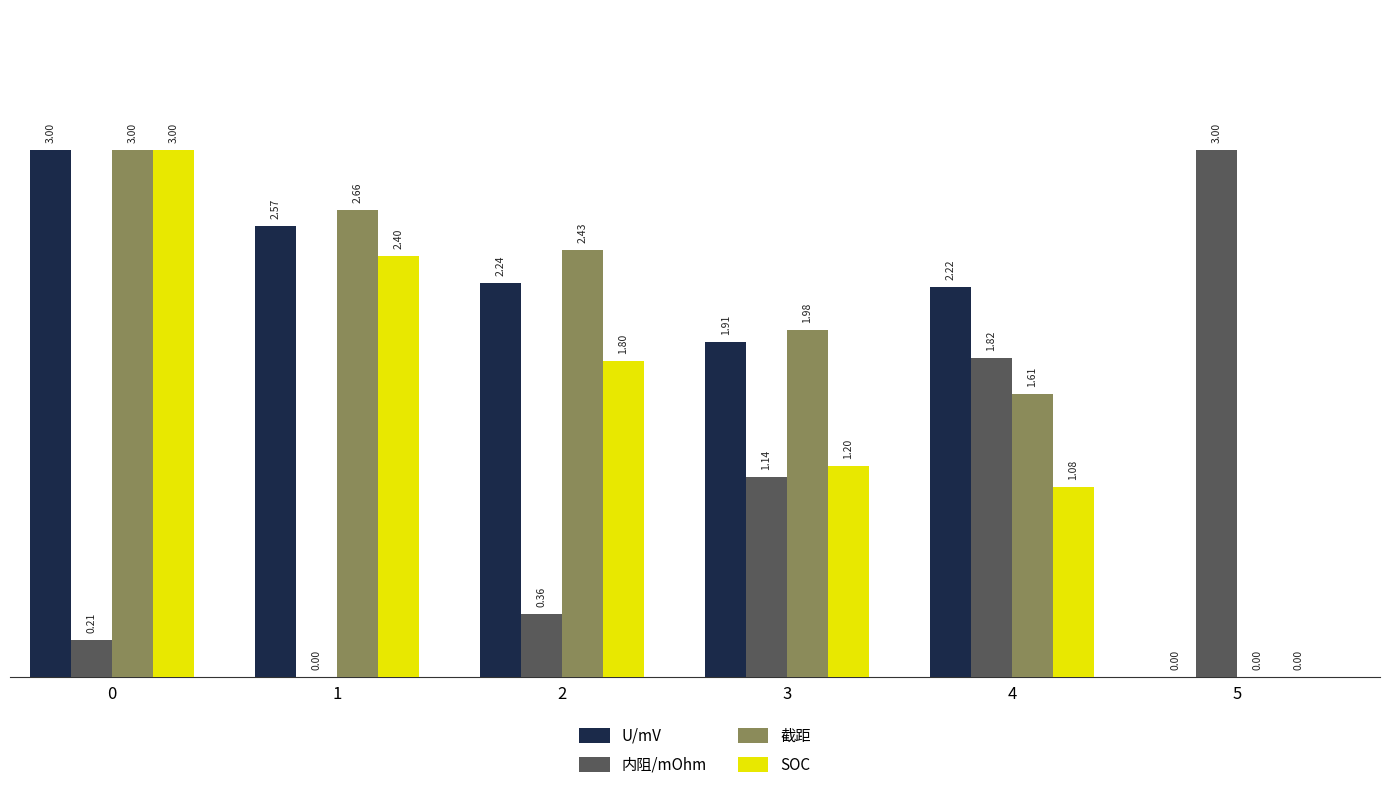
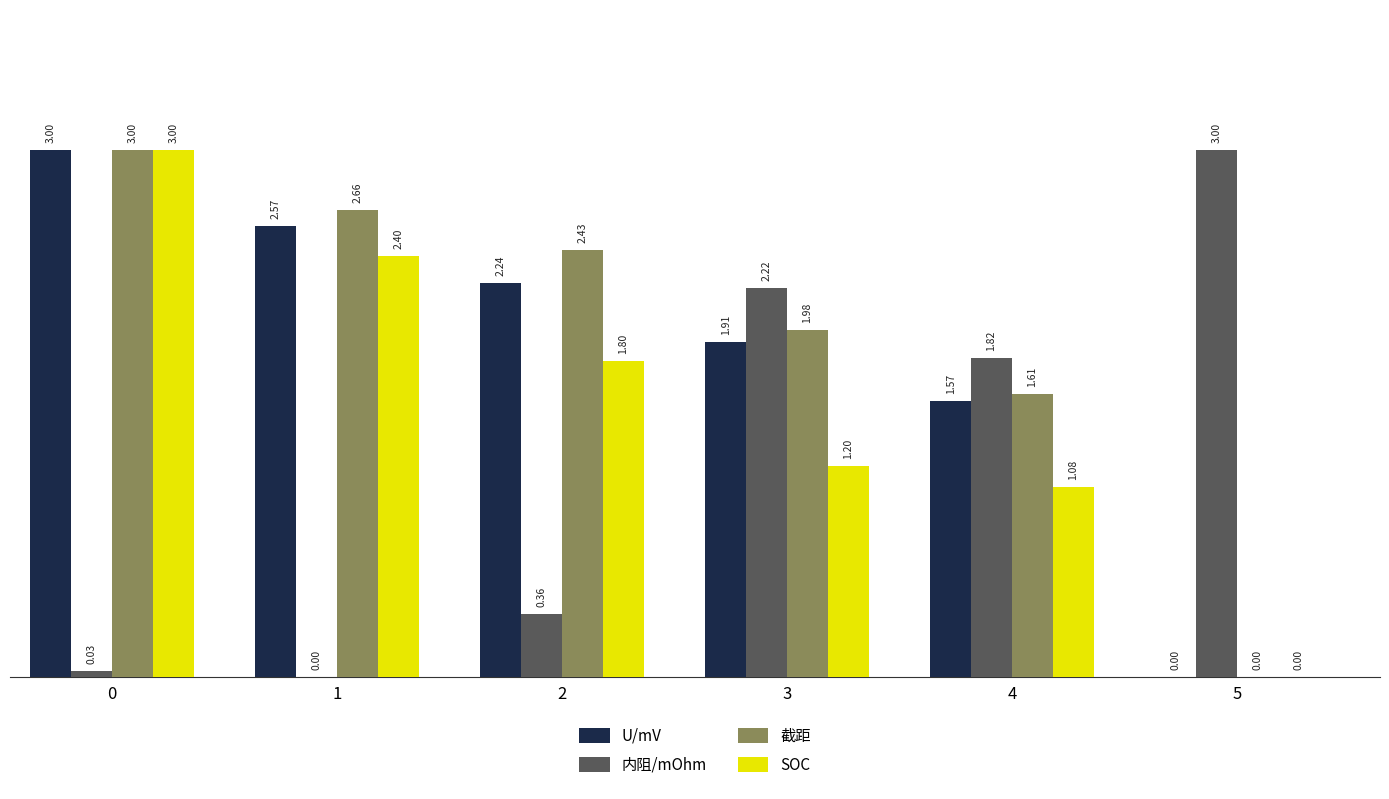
  {
    "U/mV": {
      "0": 3.00,
      "1": 2.57,
      "2": 2.24,
      "3": 1.91,
-     "4": 2.22,
+     "4": 1.57,
      "5": 0.00
    },
    "内阻/mOhm": {
-     "0": 0.21,
+     "0": 0.03,
      "1": 0.00,
      "2": 0.36,
-     "3": 1.14,
+     "3": 2.22,
      "4": 1.82,
      "5": 3.00
    },
    "截距": {
      "0": 3.00,
      "1": 2.66,
      "2": 2.43,
      "3": 1.98,
      "4": 1.61,
      "5": 0.00
    },
    "SOC": {
      "0": 3.00,
      "1": 2.40,
      "2": 1.80,
      "3": 1.20,
      "4": 1.08,
      "5": 0.00
    }
  }
